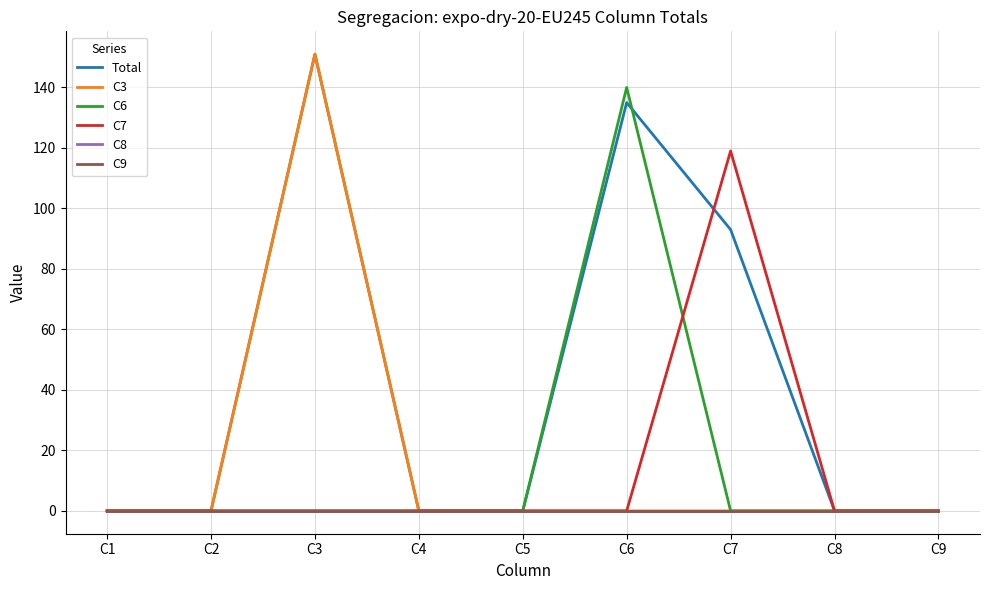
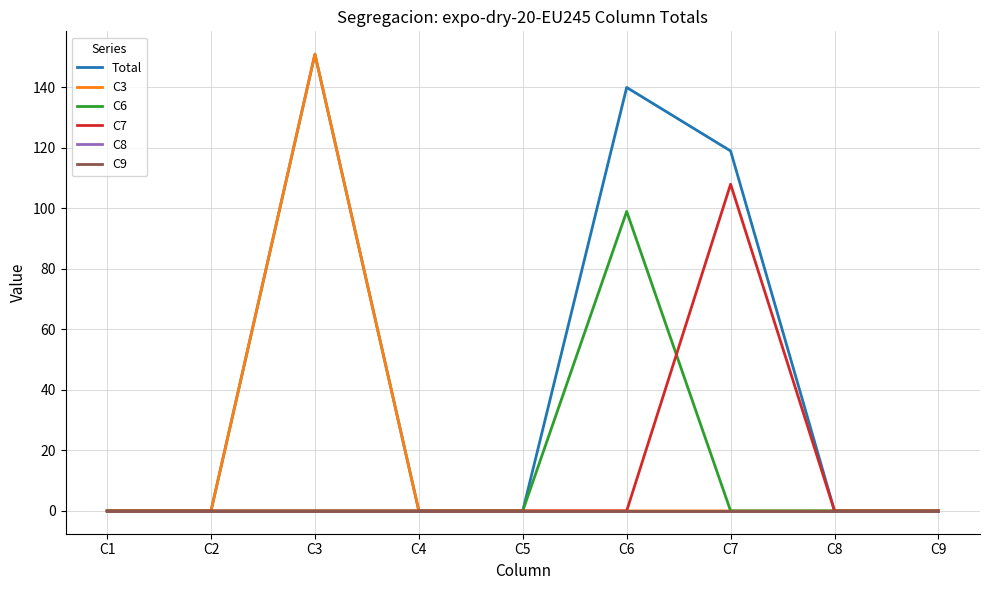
  {
    "Total": {
-     "C6": 135,
-     "C7": 93
+     "C6": 140,
+     "C7": 119
    },
    "C6": {
-     "C6": 140
+     "C6": 99
    },
    "C7": {
-     "C7": 119
+     "C7": 108
    }
  }
